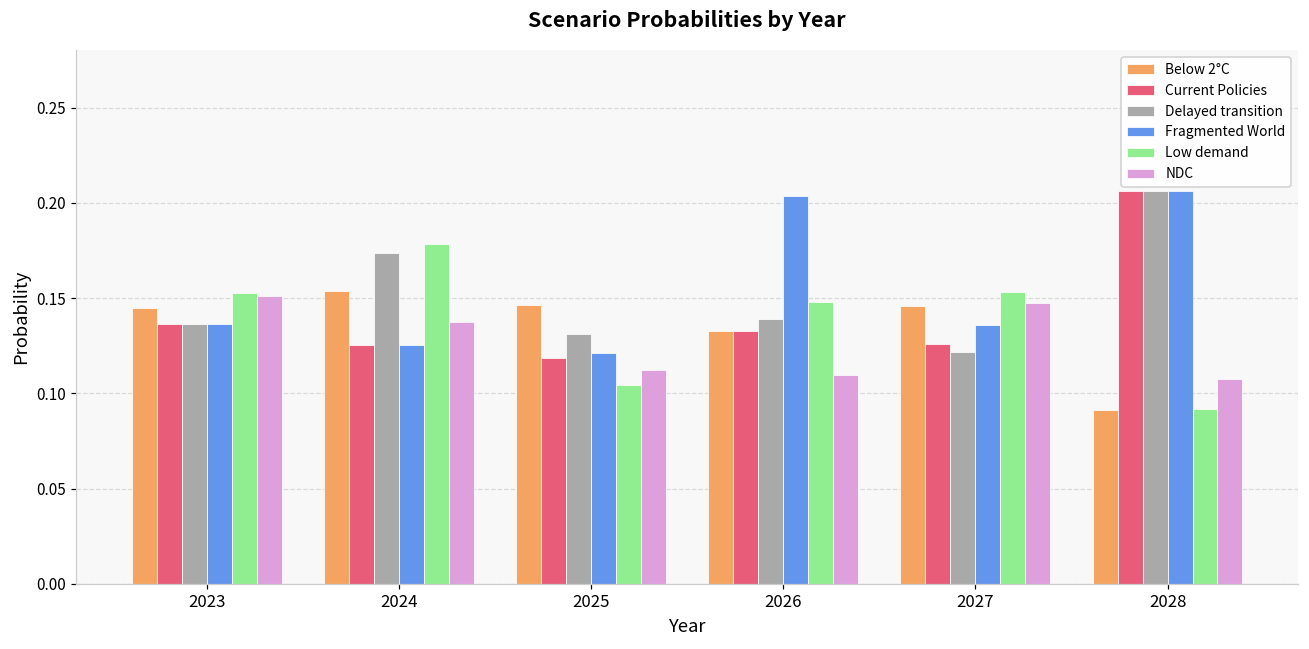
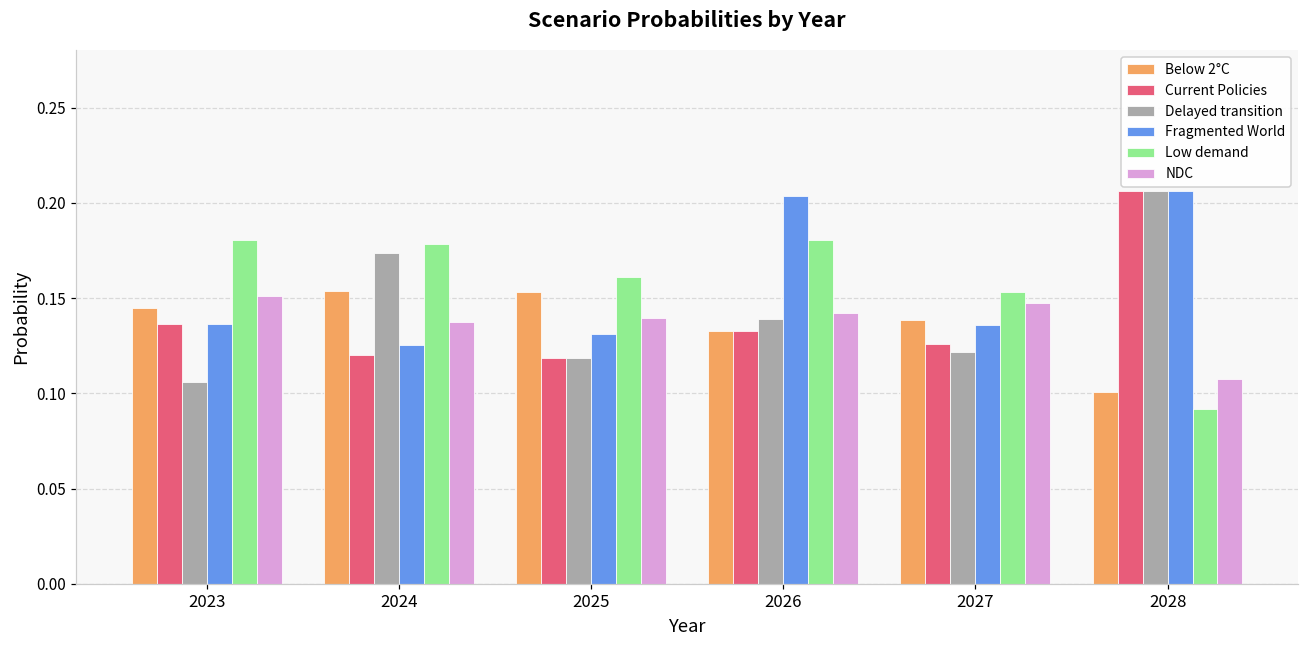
  {
    "Below 2°C": {
      "2023": 0.145,
      "2024": 0.154,
-     "2025": 0.146,
+     "2025": 0.153,
      "2026": 0.133,
-     "2027": 0.146,
-     "2028": 0.091
+     "2027": 0.139,
+     "2028": 0.101
    },
    "Current Policies": {
      "2023": 0.136,
-     "2024": 0.125,
+     "2024": 0.120,
      "2025": 0.119,
      "2026": 0.133,
      "2027": 0.126,
      "2028": 0.206
    },
    "Delayed transition": {
-     "2023": 0.136,
+     "2023": 0.106,
      "2024": 0.173,
-     "2025": 0.131,
+     "2025": 0.119,
      "2026": 0.139,
      "2027": 0.122,
      "2028": 0.206
    },
    "Fragmented World": {
      "2023": 0.136,
      "2024": 0.125,
-     "2025": 0.121,
+     "2025": 0.131,
      "2026": 0.204,
      "2027": 0.136,
      "2028": 0.206
    },
    "Low demand": {
-     "2023": 0.152,
+     "2023": 0.181,
      "2024": 0.179,
-     "2025": 0.104,
-     "2026": 0.148,
+     "2025": 0.161,
+     "2026": 0.180,
      "2027": 0.153,
      "2028": 0.092
    },
    "NDC": {
      "2023": 0.151,
      "2024": 0.137,
-     "2025": 0.112,
-     "2026": 0.110,
+     "2025": 0.139,
+     "2026": 0.142,
      "2027": 0.147,
      "2028": 0.108
    }
  }
